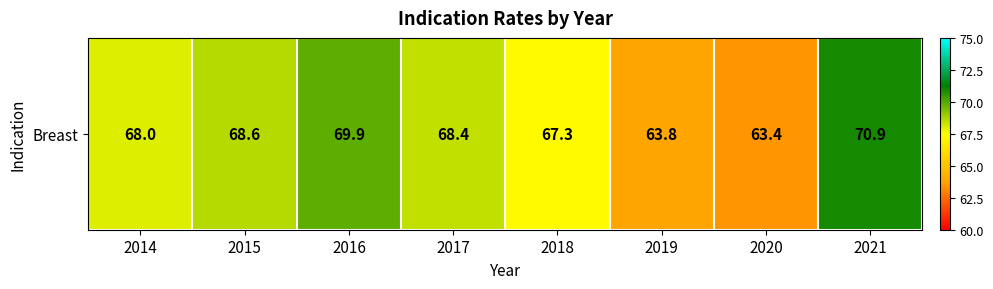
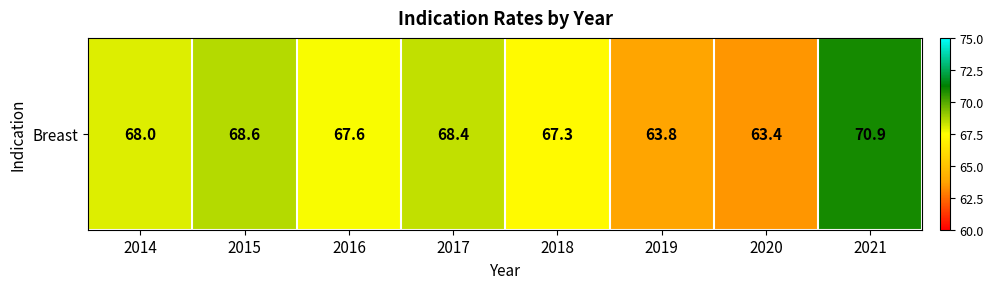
  {
    "Breast": {
      "2014": 68.0,
      "2015": 68.6,
-     "2016": 69.9,
+     "2016": 67.6,
      "2017": 68.4,
      "2018": 67.3,
      "2019": 63.8,
      "2020": 63.4,
      "2021": 70.9
    }
  }
